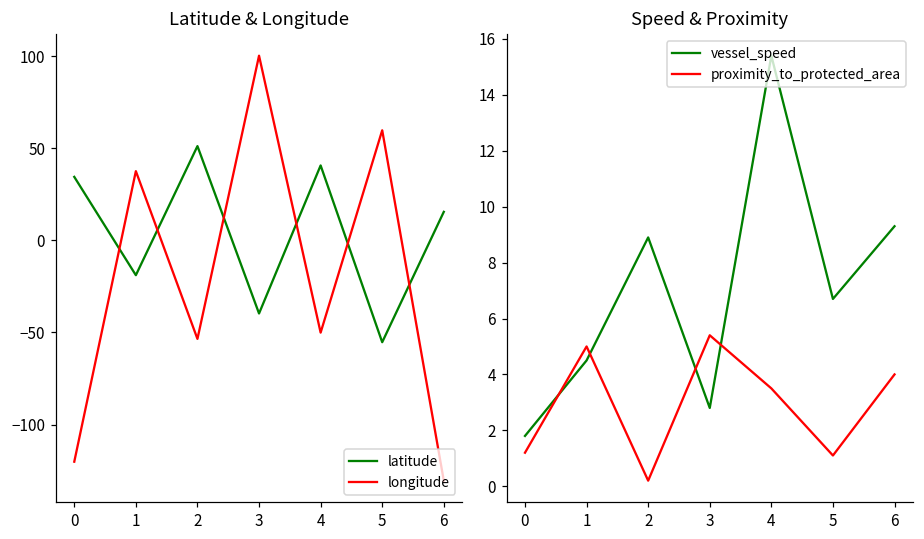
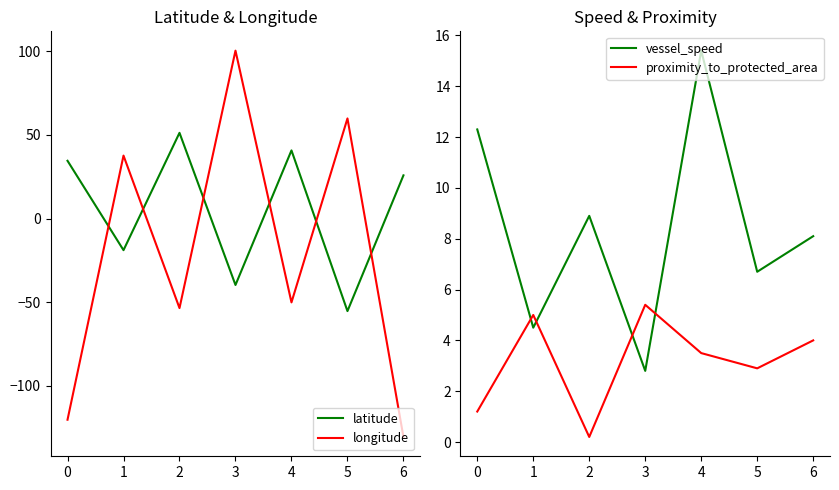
  {
    "Latitude & Longitude": {
      "latitude": {
        "0": 35,
        "1": -19,
        "2": 51,
        "3": -40,
        "4": 41,
        "5": -55,
-       "6": 16
+       "6": 26
      },
      "longitude": {
        "0": -120,
        "1": 38,
        "2": -54,
        "3": 100,
        "4": -50,
        "5": 60
      }
    },
    "Speed & Proximity": {
      "vessel_speed": {
-       "0": 1.8,
+       "0": 12.3,
        "1": 4.5,
        "2": 8.9,
        "3": 2.8,
        "5": 6.7,
-       "6": 9.3
+       "6": 8.1
      },
      "proximity_to_protected_area": {
        "0": 1.2,
        "1": 5.0,
        "2": 0.2,
        "3": 5.4,
        "4": 3.5,
-       "5": 1.1,
+       "5": 2.9,
        "6": 4.0
      }
    }
  }
